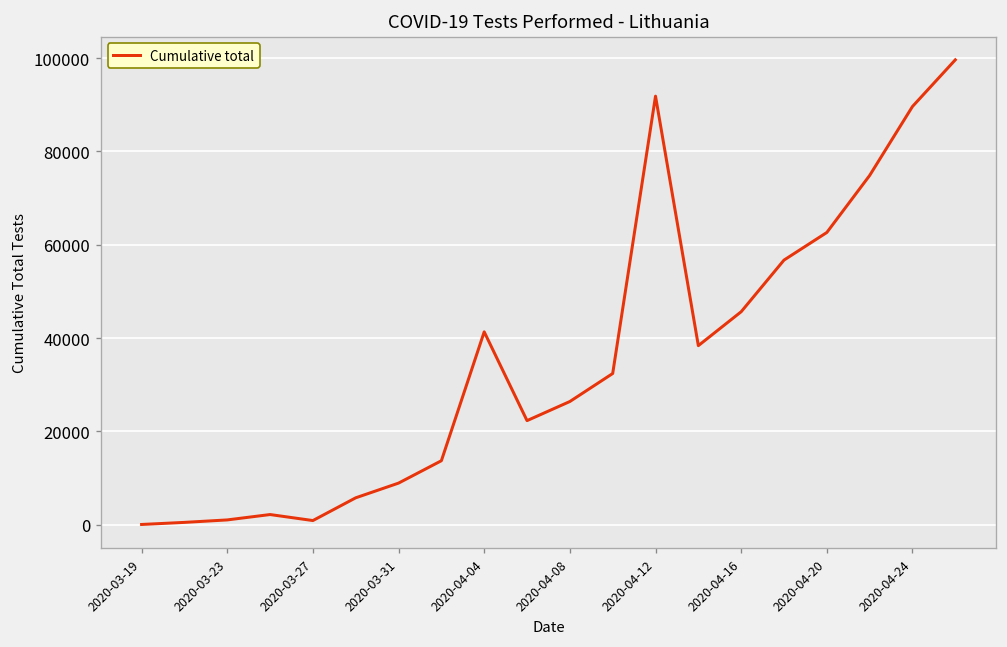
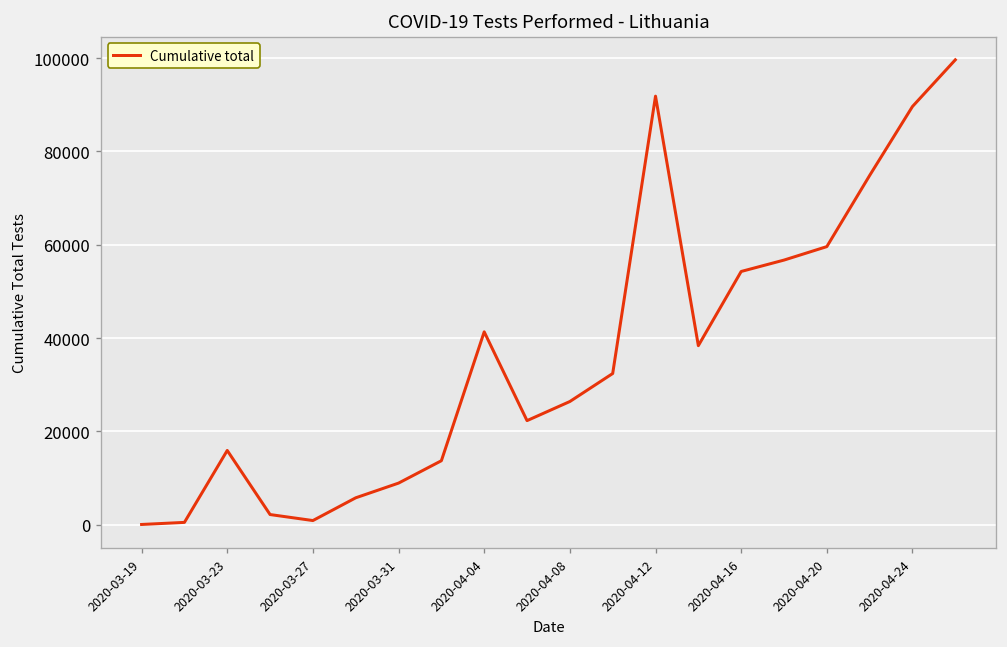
  {
    "2020-03-19": 0,
-   "2020-03-23": 1000,
+   "2020-03-23": 16000,
    "2020-03-27": 1000,
    "2020-03-31": 9000,
    "2020-04-04": 41000,
    "2020-04-08": 26000,
    "2020-04-12": 92000,
-   "2020-04-16": 46000,
-   "2020-04-20": 63000,
+   "2020-04-16": 54000,
+   "2020-04-20": 60000,
    "2020-04-24": 90000
  }
